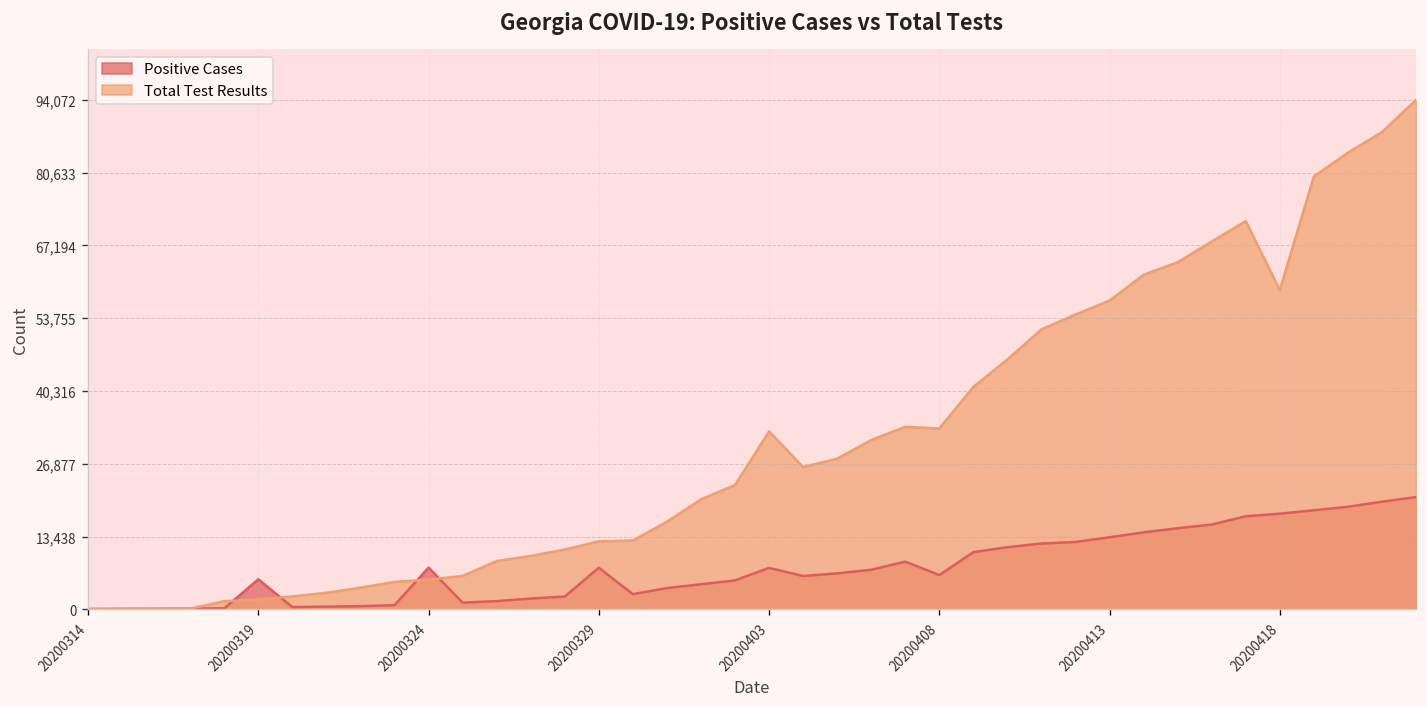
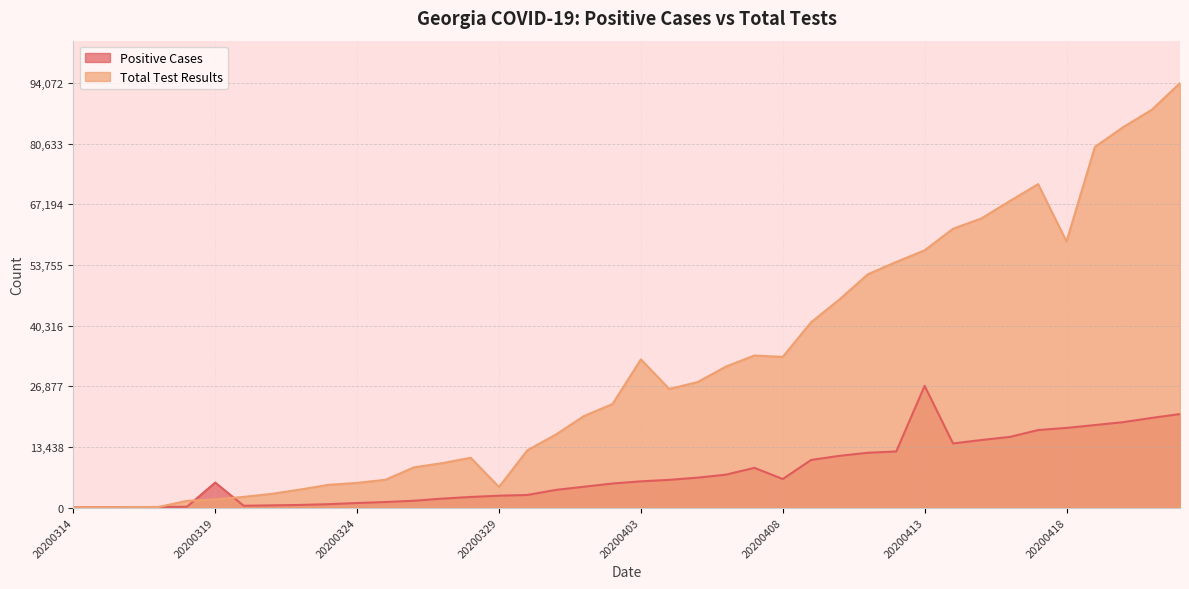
  {
    "Positive Cases": {
      "20200319": "6,000",
-     "20200324": "8,000",
-     "20200329": "8,000",
-     "20200403": "8,000",
+     "20200324": "1,000",
+     "20200329": "3,000",
+     "20200403": "6,000",
      "20200408": "6,000",
-     "20200413": "13,000",
+     "20200413": "27,000",
      "20200418": "18,000"
    },
    "Total Test Results": {
      "20200319": "2,000",
      "20200324": "5,000",
-     "20200329": "13,000",
+     "20200329": "5,000",
      "20200403": "33,000",
      "20200408": "33,000",
      "20200413": "57,000",
      "20200418": "59,000"
    }
  }
